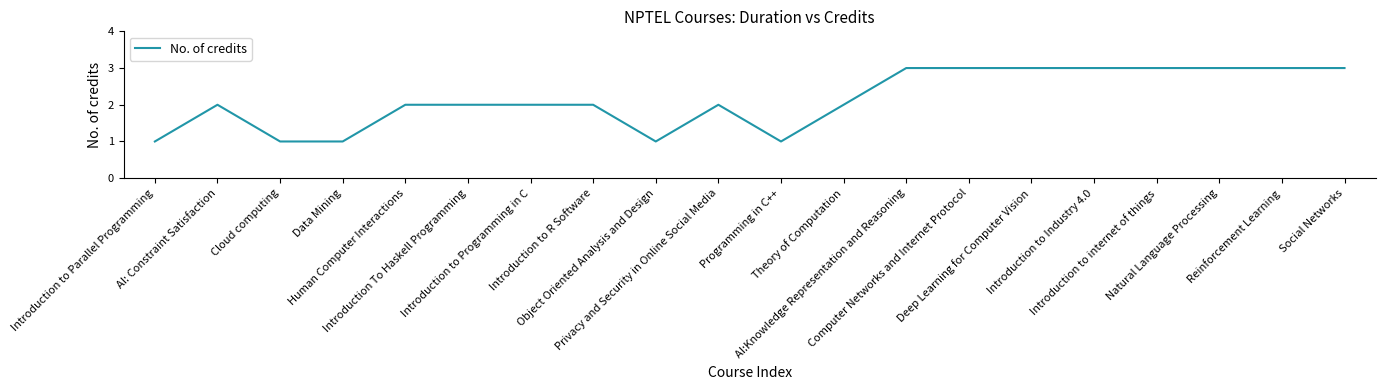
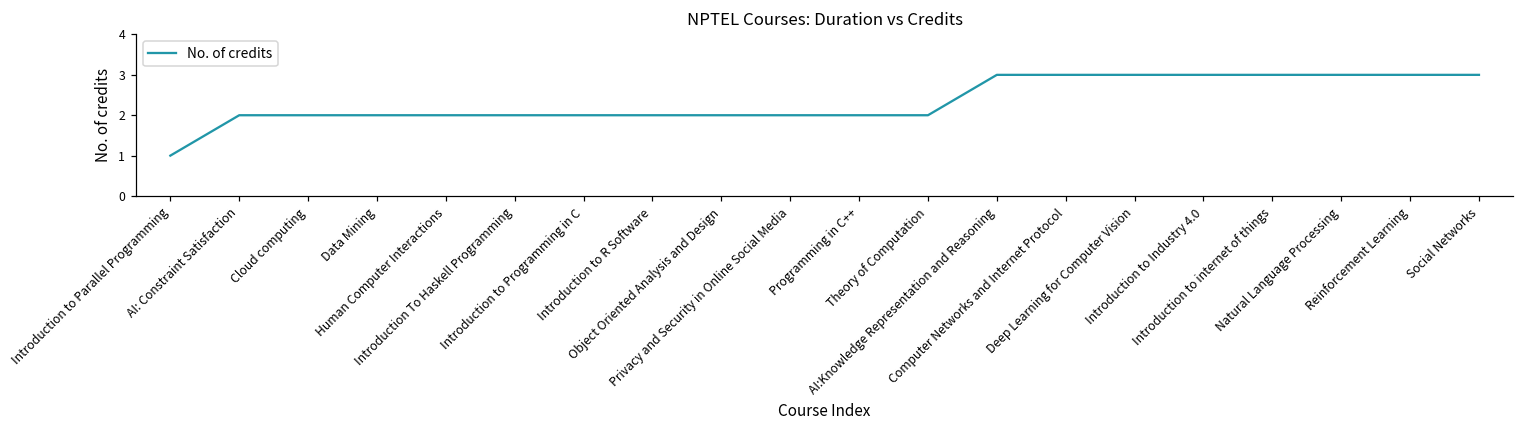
  {
    "Introduction to Parallel Programming": 1,
    "AI: Constraint Satisfaction": 2,
-   "Cloud computing": 1,
-   "Data Mining": 1,
+   "Cloud computing": 2,
+   "Data Mining": 2,
    "Human Computer Interactions": 2,
    "Introduction To Haskell Programming": 2,
    "Introduction to Programming in C": 2,
    "Introduction to R Software": 2,
-   "Object Oriented Analysis and Design": 1,
+   "Object Oriented Analysis and Design": 2,
    "Privacy and Security in Online Social Media": 2,
-   "Programming in C++": 1,
+   "Programming in C++": 2,
    "Theory of Computation": 2,
    "AI:Knowledge Representation and Reasoning": 3,
    "Computer Networks and Internet Protocol": 3,
    "Deep Learning for Computer Vision": 3,
    "Introduction to Industry 4.0": 3,
    "Introduction to internet of things": 3,
    "Natural Language Processing": 3,
    "Reinforcement Learning": 3,
    "Social Networks": 3
  }
